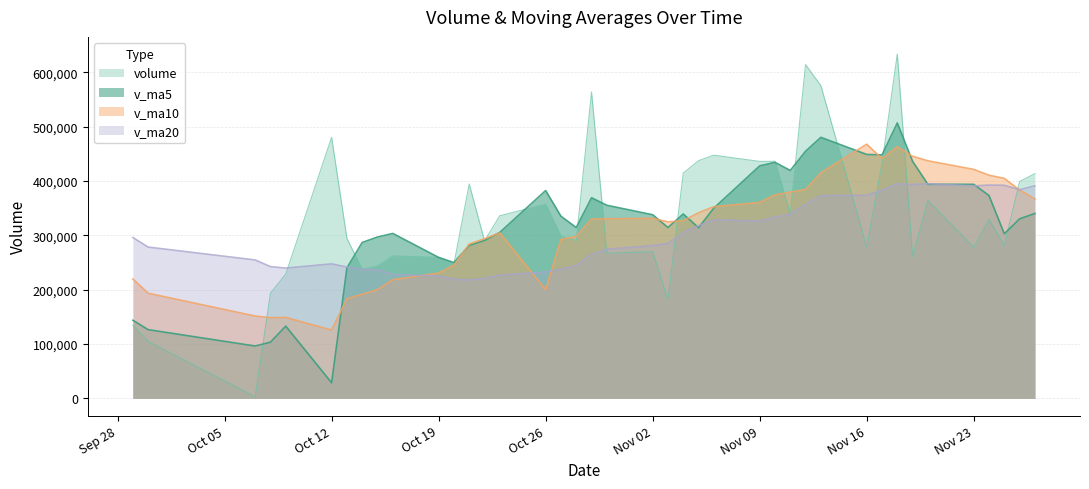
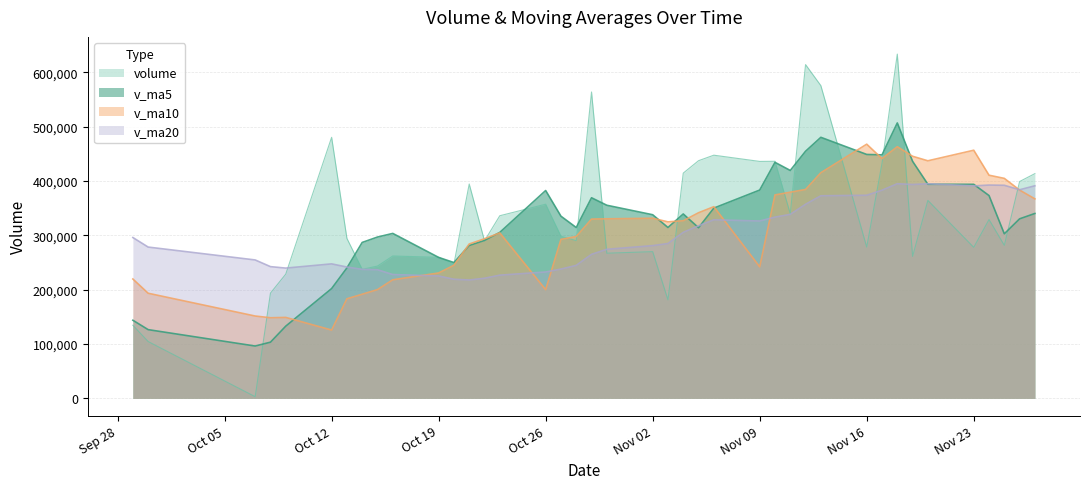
  {
    "v_ma5": {
-     "Oct 12": "30,000",
+     "Oct 12": "200,000",
      "Oct 26": "380,000",
      "Nov 02": "340,000",
-     "Nov 09": "430,000",
+     "Nov 09": "380,000",
      "Nov 16": "450,000"
    },
    "v_ma10": {
      "Oct 12": "130,000",
      "Oct 19": "230,000",
      "Oct 26": "200,000",
      "Nov 02": "330,000",
-     "Nov 09": "360,000",
+     "Nov 09": "240,000",
      "Nov 16": "470,000",
-     "Nov 23": "420,000"
+     "Nov 23": "460,000"
    }
  }
